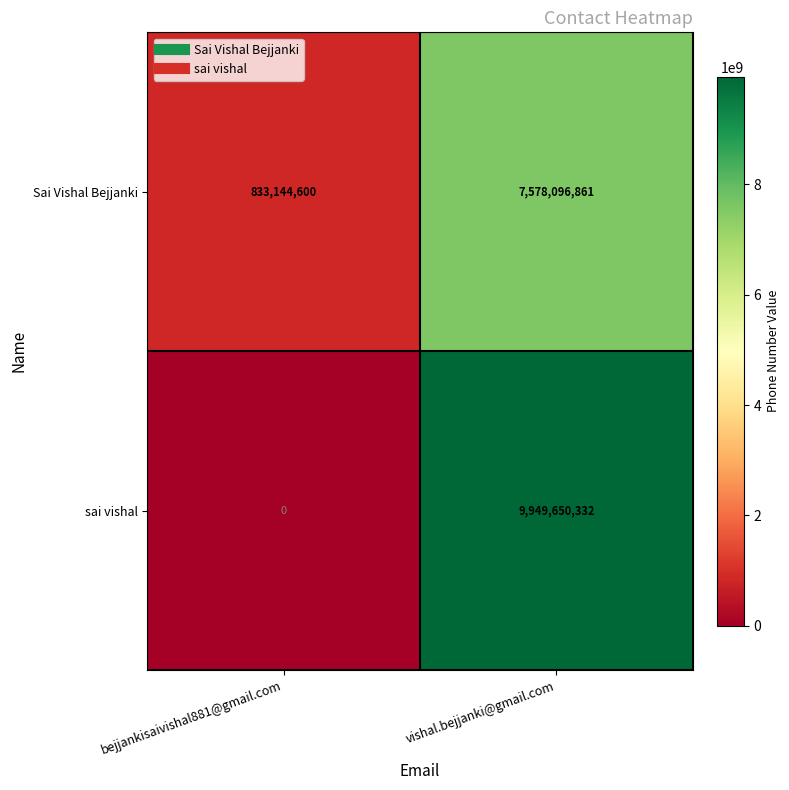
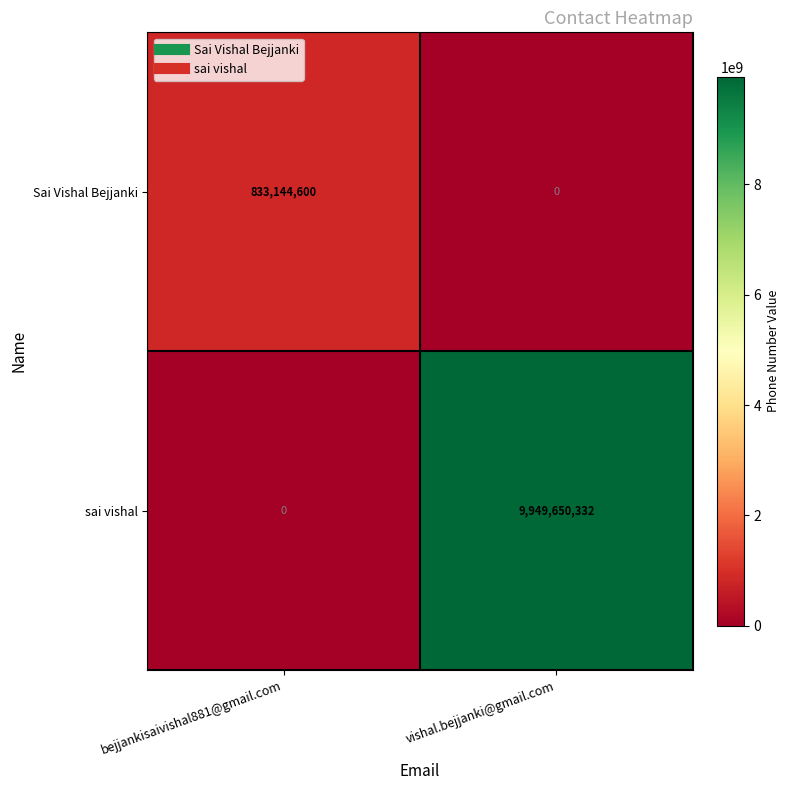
  {
    "Sai Vishal Bejjanki": {
      "bejjankisaivishal881@gmail.com": "833,144,600",
-     "vishal.bejjanki@gmail.com": "7,578,096,861"
+     "vishal.bejjanki@gmail.com": "0"
    },
    "sai vishal": {
      "bejjankisaivishal881@gmail.com": "0",
      "vishal.bejjanki@gmail.com": "9,949,650,332"
    }
  }
